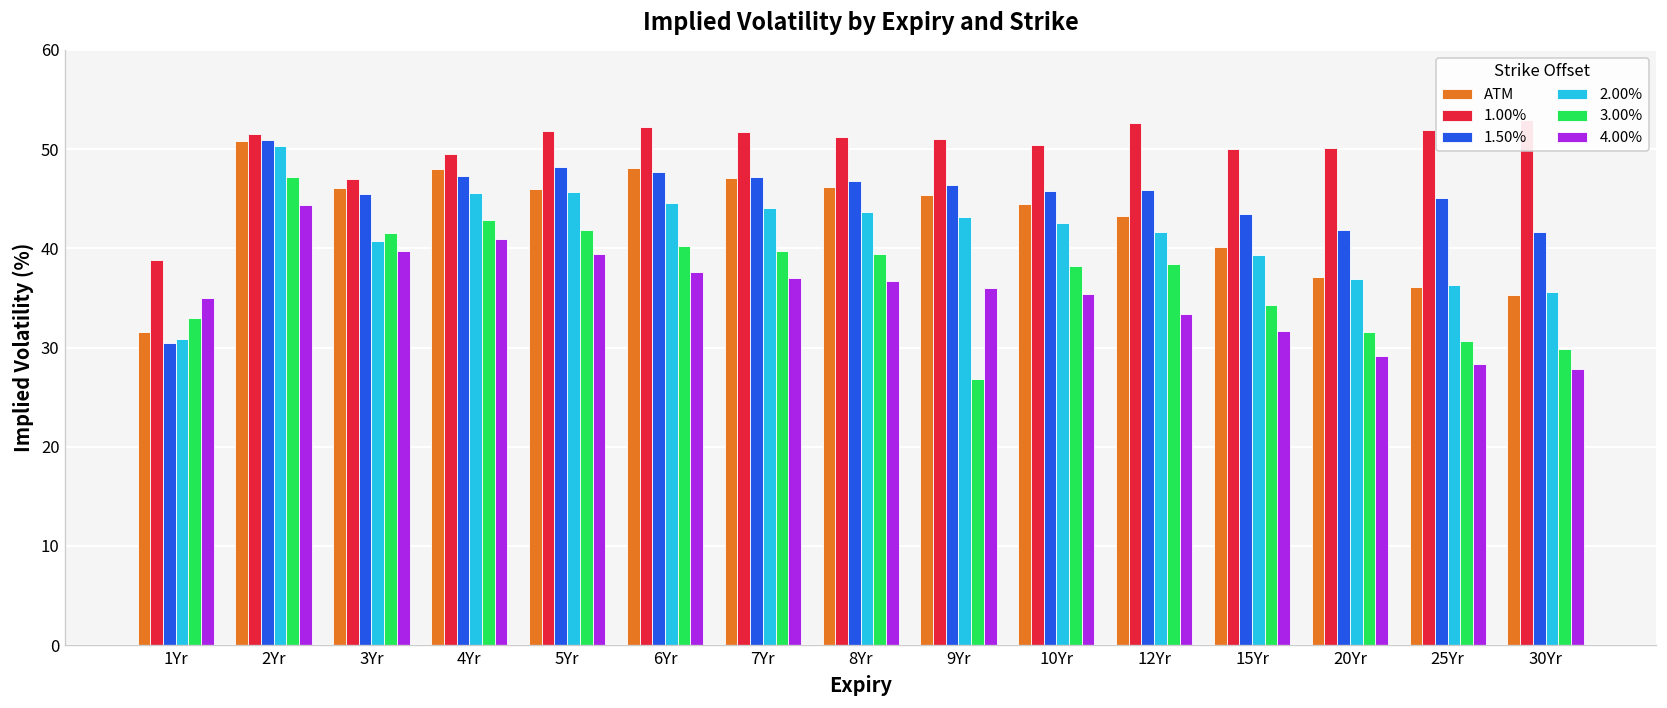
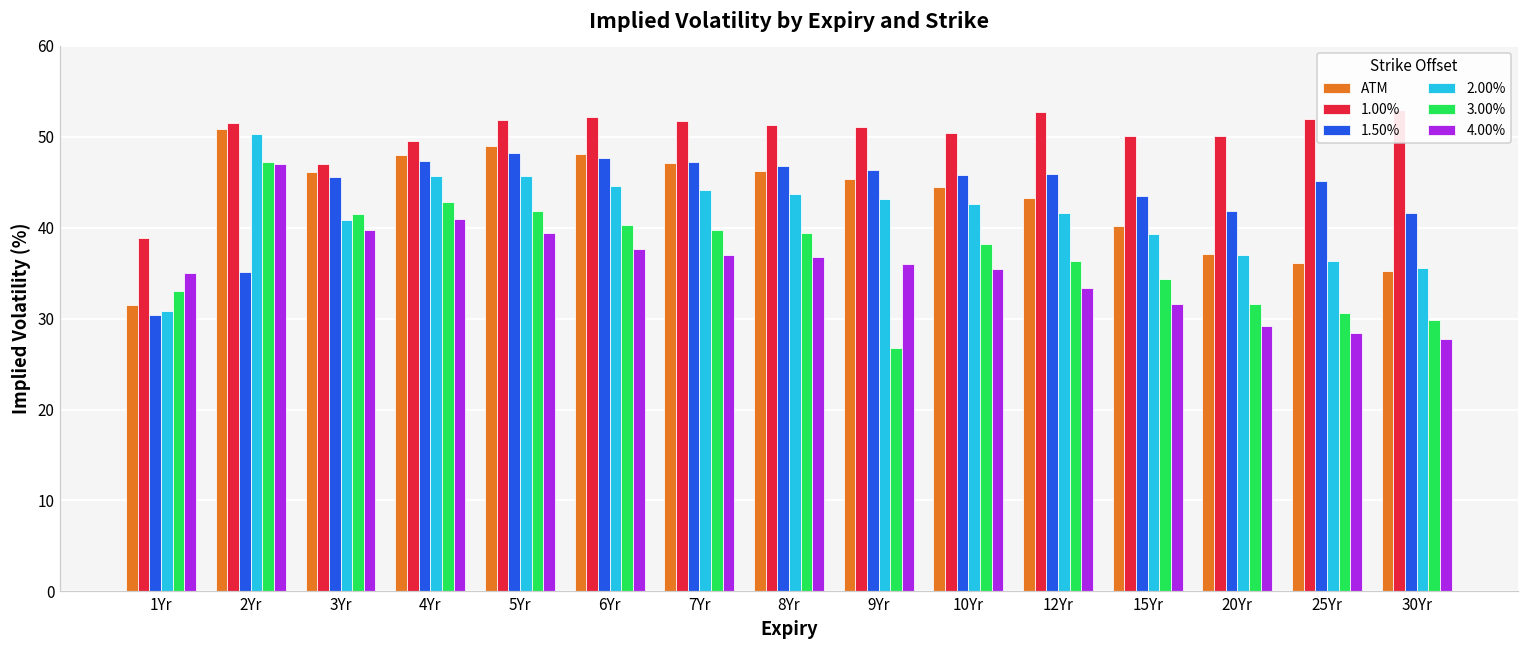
  {
    "ATM": {
      "1Yr": 32,
      "2Yr": 51,
      "3Yr": 46,
      "4Yr": 48,
-     "5Yr": 46,
+     "5Yr": 49,
      "6Yr": 48,
      "7Yr": 47,
      "8Yr": 46,
      "9Yr": 45,
      "10Yr": 44,
      "12Yr": 43,
      "15Yr": 40,
      "20Yr": 37,
      "25Yr": 36,
      "30Yr": 35
    },
    "1.00%": {
      "1Yr": 39,
      "2Yr": 52,
      "3Yr": 47,
      "4Yr": 49,
      "5Yr": 52,
      "6Yr": 52,
      "7Yr": 52,
      "8Yr": 51,
      "9Yr": 51,
      "10Yr": 50,
      "12Yr": 53,
      "15Yr": 50,
      "20Yr": 50,
      "25Yr": 52
    },
    "1.50%": {
      "1Yr": 30,
-     "2Yr": 51,
+     "2Yr": 35,
      "3Yr": 46,
      "4Yr": 47,
      "5Yr": 48,
      "6Yr": 48,
      "7Yr": 47,
      "8Yr": 47,
      "9Yr": 46,
      "10Yr": 46,
      "12Yr": 46,
      "15Yr": 43,
      "20Yr": 42,
      "25Yr": 45,
      "30Yr": 42
    },
    "2.00%": {
      "1Yr": 31,
      "2Yr": 50,
      "3Yr": 41,
      "4Yr": 46,
      "5Yr": 46,
      "6Yr": 45,
      "7Yr": 44,
      "8Yr": 44,
      "9Yr": 43,
      "10Yr": 43,
      "12Yr": 42,
      "15Yr": 39,
      "20Yr": 37,
      "25Yr": 36,
      "30Yr": 36
    },
    "3.00%": {
      "1Yr": 33,
      "2Yr": 47,
      "3Yr": 42,
      "4Yr": 43,
      "5Yr": 42,
      "6Yr": 40,
      "7Yr": 40,
      "8Yr": 39,
      "9Yr": 27,
      "10Yr": 38,
-     "12Yr": 38,
+     "12Yr": 36,
      "15Yr": 34,
      "20Yr": 32,
      "25Yr": 31,
      "30Yr": 30
    },
    "4.00%": {
      "1Yr": 35,
-     "2Yr": 44,
+     "2Yr": 47,
      "3Yr": 40,
      "4Yr": 41,
      "5Yr": 39,
      "6Yr": 38,
      "7Yr": 37,
      "8Yr": 37,
      "9Yr": 36,
      "10Yr": 35,
      "12Yr": 33,
      "15Yr": 32,
      "20Yr": 29,
      "25Yr": 28,
      "30Yr": 28
    }
  }
